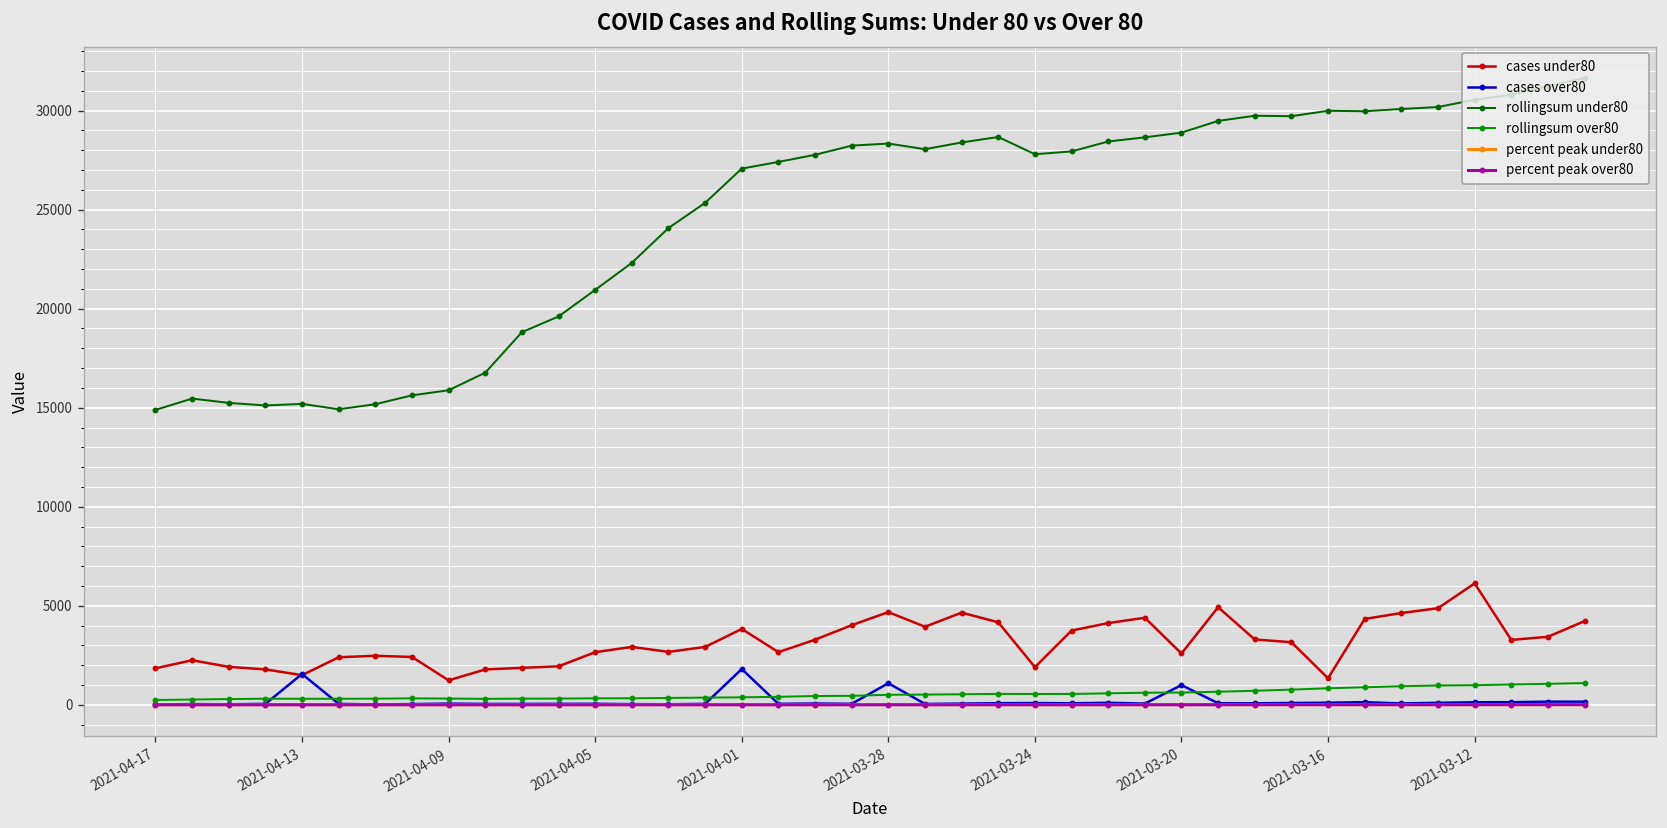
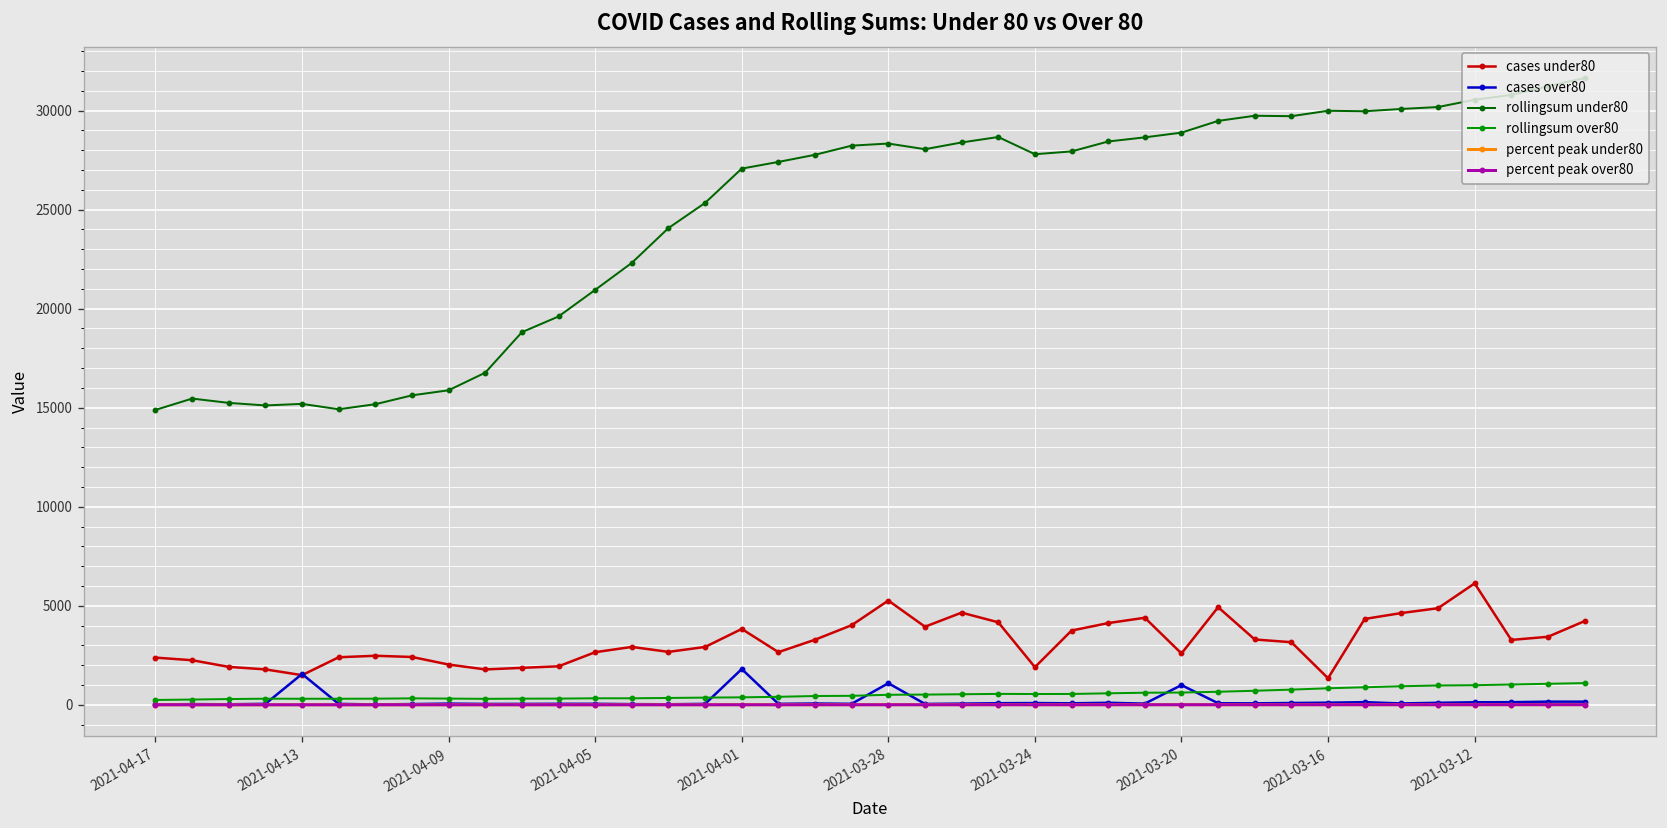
  {
    "cases under80": {
-     "2021-04-17": 1800,
-     "2021-04-09": 1200,
+     "2021-04-17": 2400,
+     "2021-04-09": 2000,
      "2021-04-05": 2700,
      "2021-04-01": 3800,
-     "2021-03-28": 4700,
+     "2021-03-28": 5300,
      "2021-03-24": 1900,
      "2021-03-20": 2600,
      "2021-03-16": 1300,
      "2021-03-12": 6100
    },
    "cases over80": {
      "2021-04-01": 1800,
      "2021-03-28": 1100,
      "2021-03-20": 1000
    },
    "percent peak over80": {
      "2021-04-13": 0,
      "2021-04-01": 0,
      "2021-03-28": 0,
      "2021-03-20": 0
    }
  }
